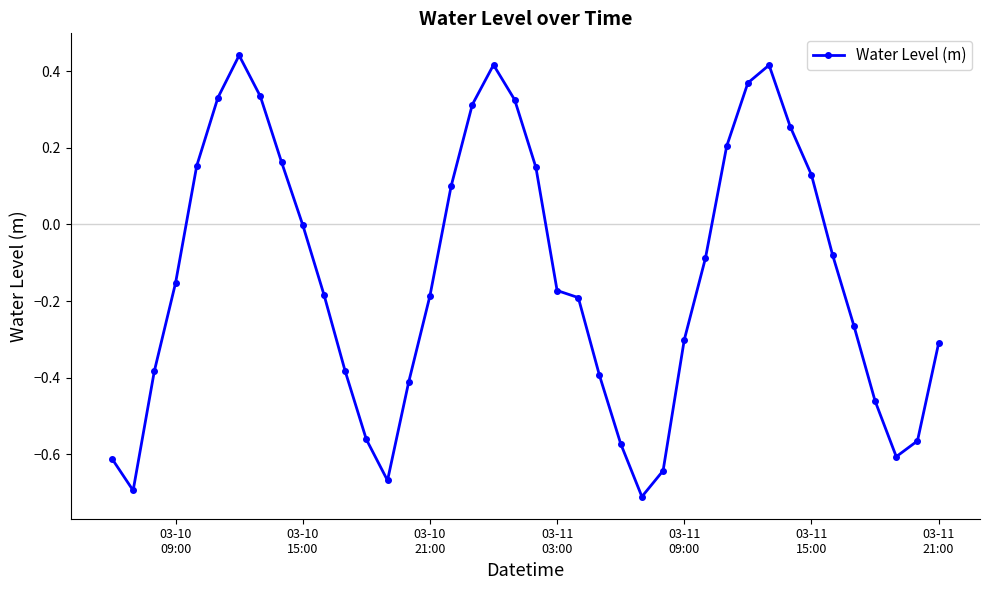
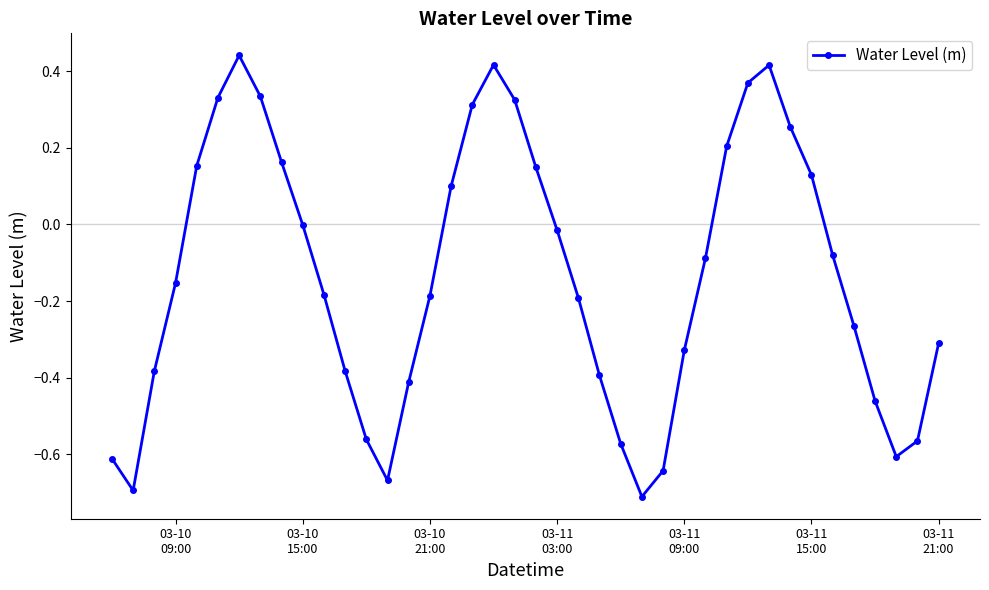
  {
    "03-10 09:00": -0.15,
    "03-10 15:00": 0.00,
    "03-10 21:00": -0.19,
-   "03-11 03:00": -0.17,
-   "03-11 09:00": -0.30,
+   "03-11 03:00": -0.01,
+   "03-11 09:00": -0.33,
    "03-11 15:00": 0.13,
    "03-11 21:00": -0.31
  }
